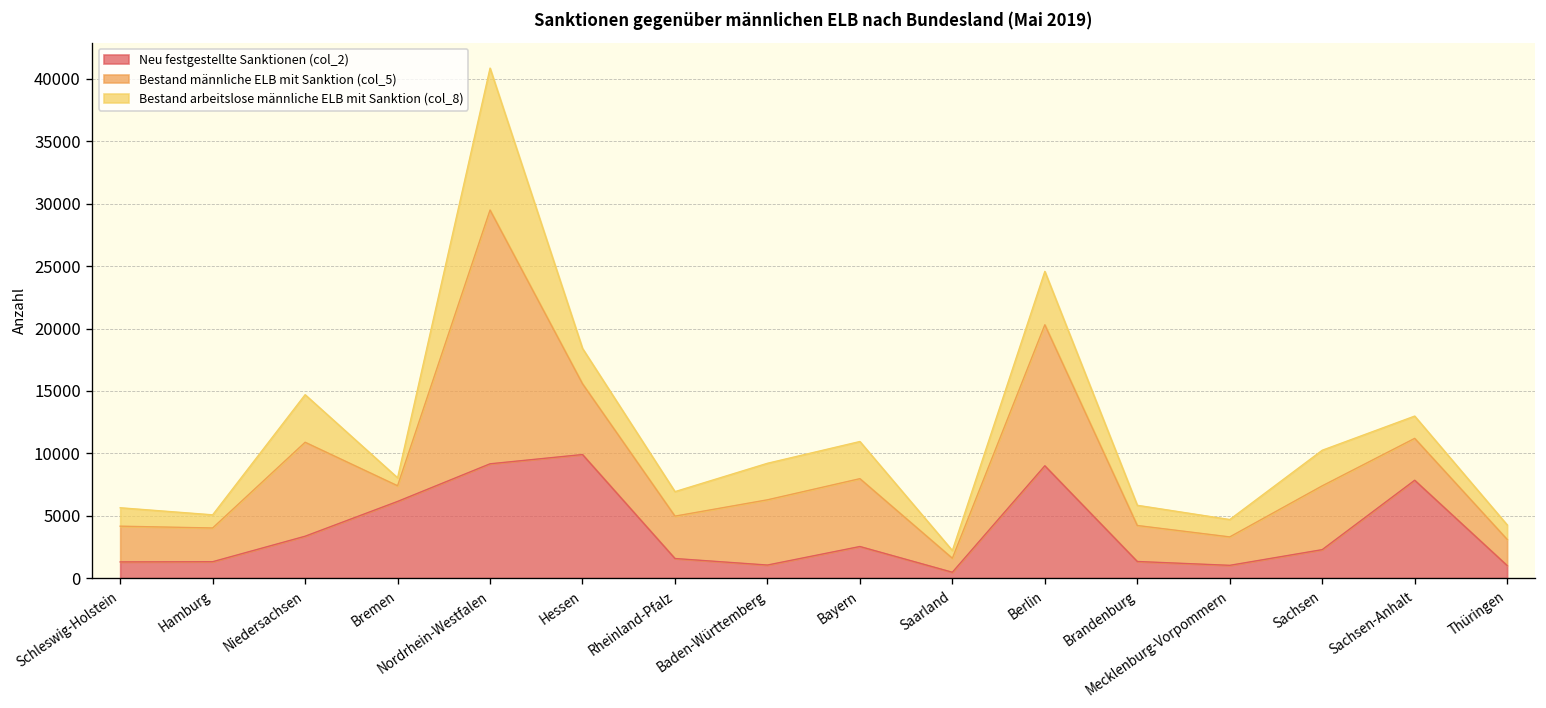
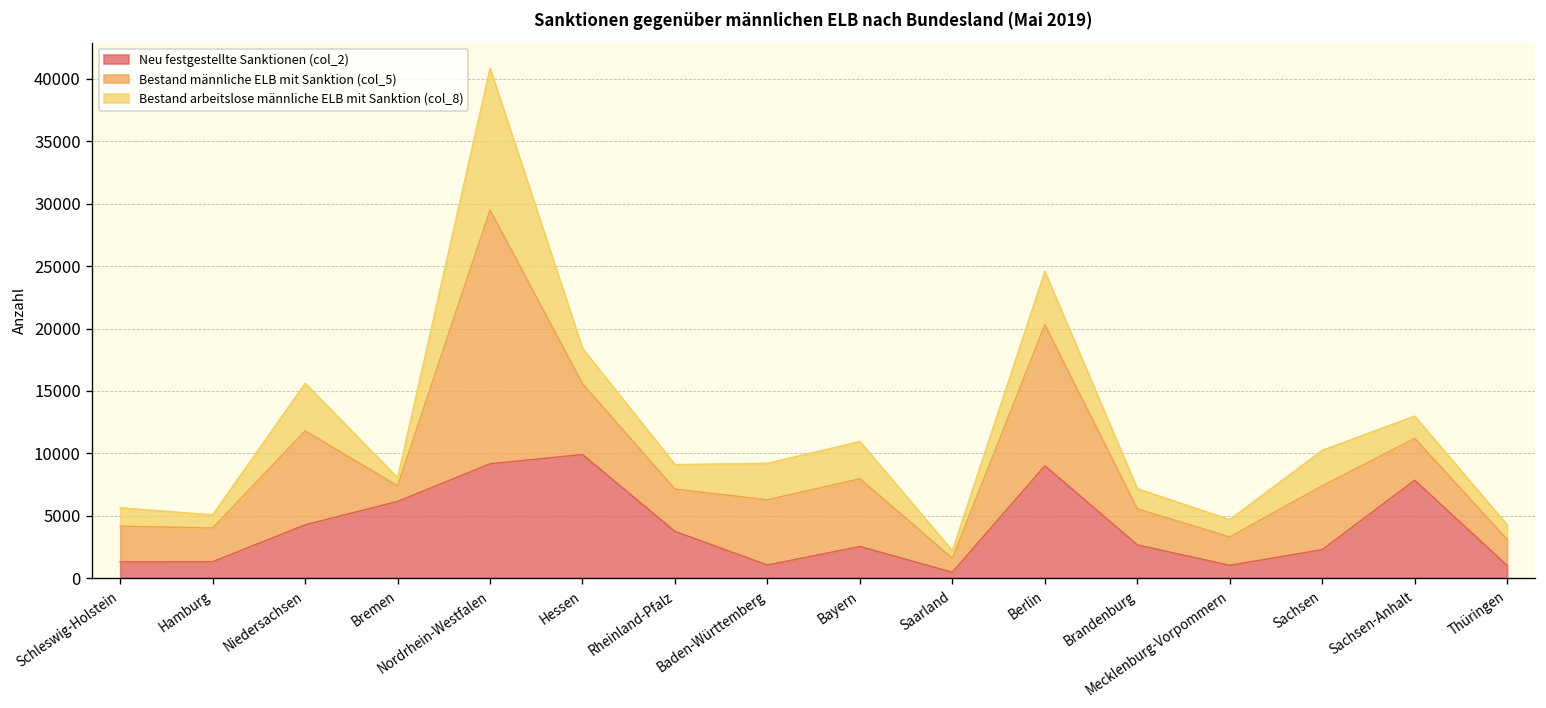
  {
    "Neu festgestellte Sanktionen (col_2)": {
      "Schleswig-Holstein": 1300,
      "Hamburg": 1300,
-     "Niedersachsen": 3400,
+     "Niedersachsen": 4300,
      "Bremen": 6100,
      "Nordrhein-Westfalen": 9200,
      "Hessen": 9900,
-     "Rheinland-Pfalz": 1600,
+     "Rheinland-Pfalz": 3700,
      "Baden-Württemberg": 1100,
      "Bayern": 2500,
      "Saarland": 500,
      "Berlin": 9000,
-     "Brandenburg": 1300,
+     "Brandenburg": 2700,
      "Mecklenburg-Vorpommern": 1000,
      "Sachsen": 2300,
      "Sachsen-Anhalt": 7800,
      "Thüringen": 1000
    }
  }
